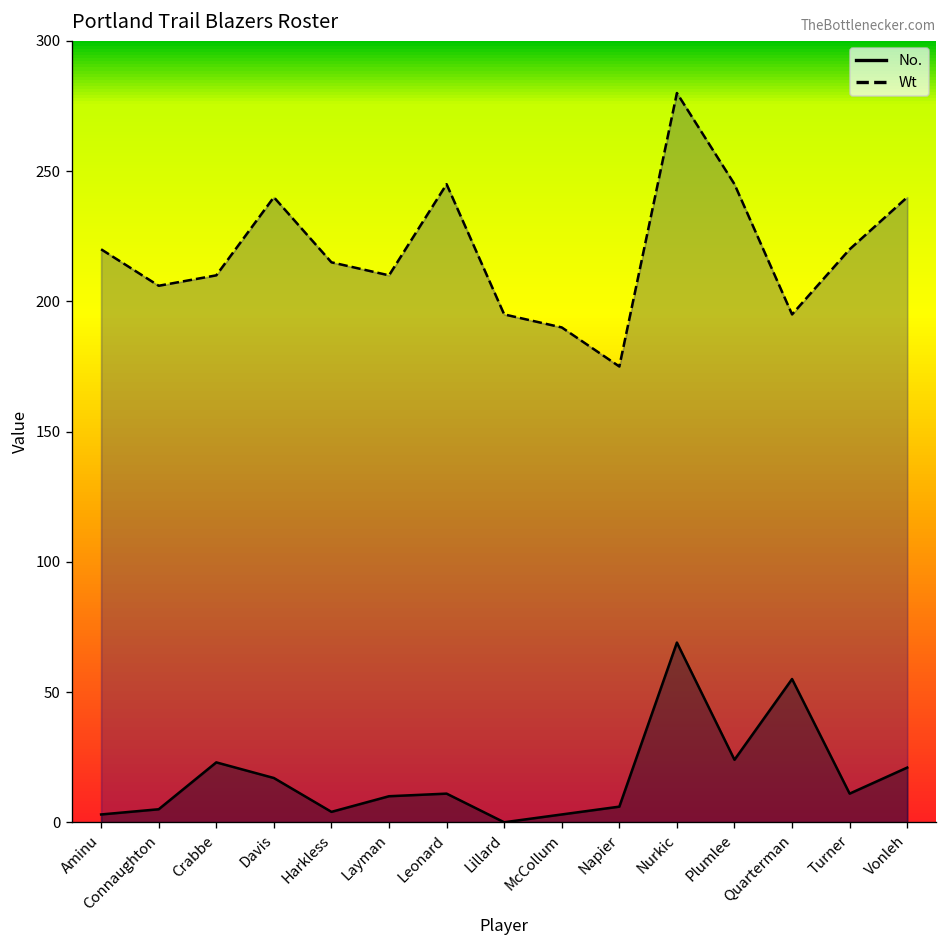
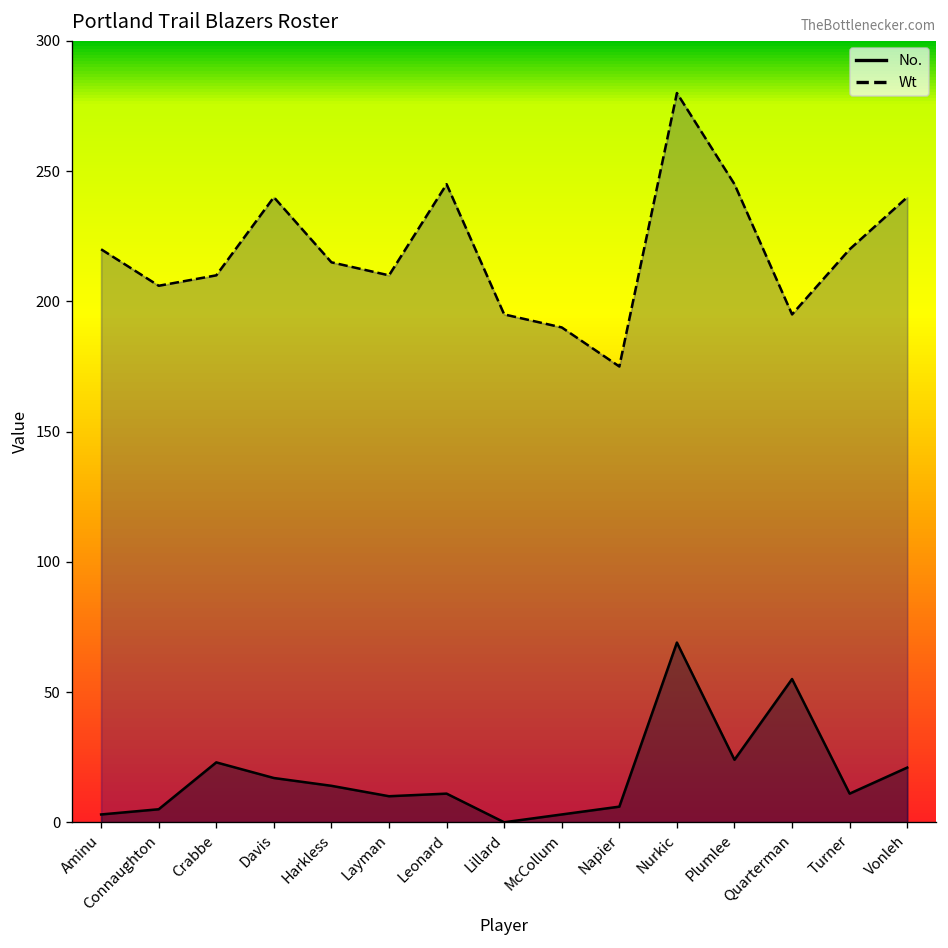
  {
    "No.": {
      "Aminu": 3,
      "Connaughton": 5,
      "Crabbe": 23,
      "Davis": 17,
-     "Harkless": 4,
+     "Harkless": 14,
      "Layman": 10,
      "Leonard": 11,
      "Lillard": 0,
      "McCollum": 3,
      "Napier": 6,
      "Nurkic": 69,
      "Plumlee": 24,
      "Quarterman": 55,
      "Turner": 11,
      "Vonleh": 21
    }
  }
